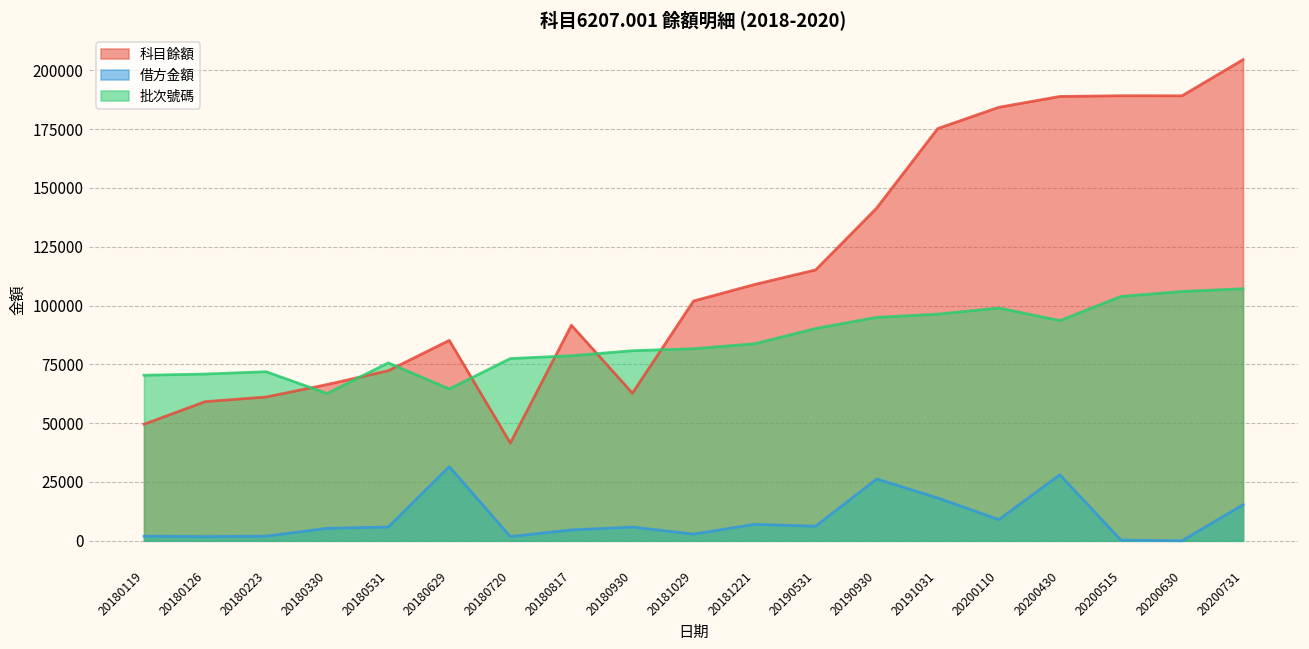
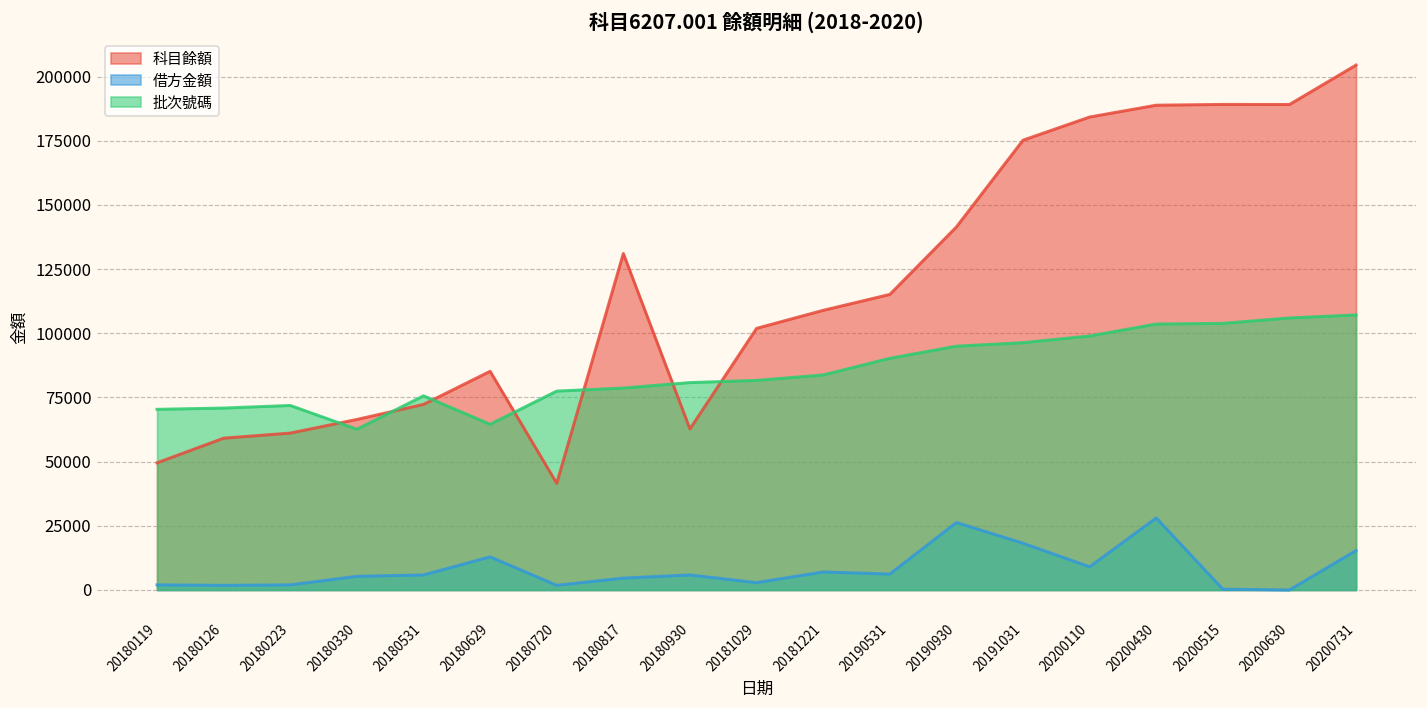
  {
    "科目餘額": {
      "20180119": 50000,
      "20180126": 59000,
      "20180223": 61000,
      "20180330": 66000,
      "20180531": 72000,
      "20180629": 85000,
      "20180720": 42000,
-     "20180817": 92000,
+     "20180817": 131000,
      "20180930": 63000,
      "20181029": 102000,
      "20181221": 109000,
      "20190531": 115000,
      "20190930": 141000,
      "20191031": 175000,
      "20200110": 184000,
      "20200430": 189000,
      "20200515": 189000,
      "20200630": 189000,
      "20200731": 204000
    },
    "借方金額": {
      "20180119": 2000,
      "20180126": 2000,
      "20180223": 2000,
      "20180330": 5000,
      "20180531": 6000,
-     "20180629": 32000,
+     "20180629": 13000,
      "20180720": 2000,
      "20180817": 5000,
      "20180930": 6000,
      "20181029": 3000,
      "20181221": 7000,
      "20190531": 6000,
      "20190930": 26000,
      "20191031": 18000,
      "20200110": 9000,
      "20200430": 28000,
      "20200515": 0,
      "20200630": 0,
      "20200731": 15000
    },
    "批次號碼": {
      "20180119": 70000,
      "20180126": 71000,
      "20180223": 72000,
      "20180330": 63000,
      "20180531": 76000,
      "20180629": 65000,
      "20180720": 77000,
      "20180817": 79000,
      "20180930": 81000,
      "20181029": 82000,
      "20181221": 84000,
      "20190531": 90000,
      "20190930": 95000,
      "20191031": 96000,
      "20200110": 99000,
-     "20200430": 94000,
+     "20200430": 104000,
      "20200515": 104000,
      "20200630": 106000,
      "20200731": 107000
    }
  }
